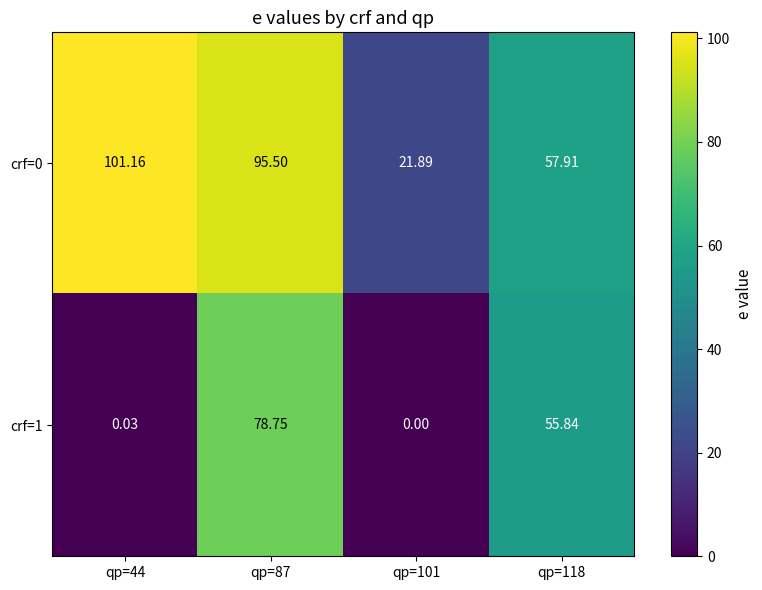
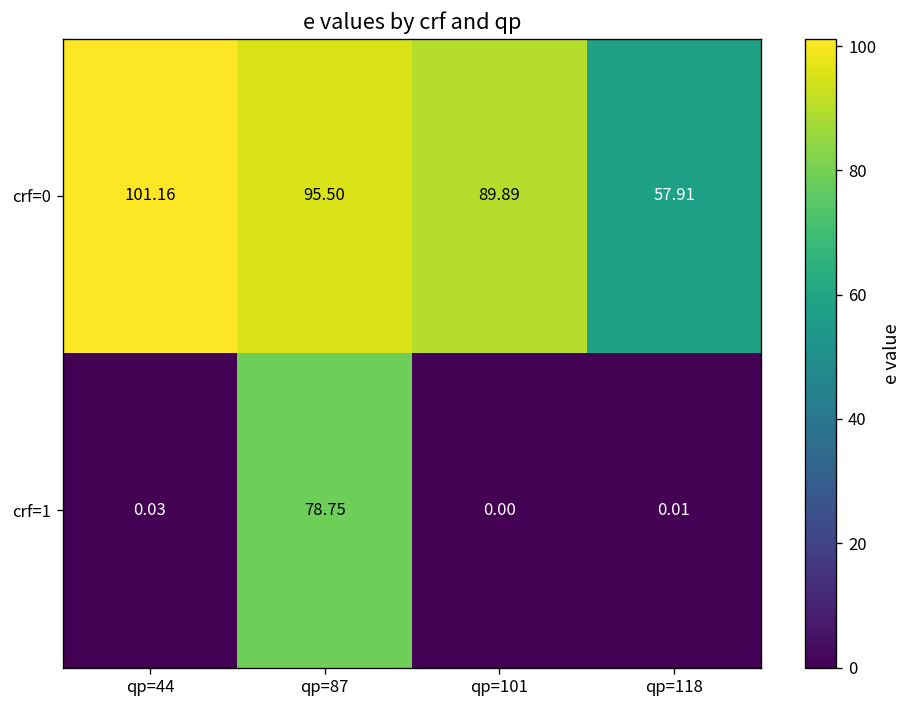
  {
    "crf=0": {
      "qp=44": 101.16,
      "qp=87": 95.50,
-     "qp=101": 21.89,
+     "qp=101": 89.89,
      "qp=118": 57.91
    },
    "crf=1": {
      "qp=44": 0.03,
      "qp=87": 78.75,
      "qp=101": 0.00,
-     "qp=118": 55.84
+     "qp=118": 0.01
    }
  }
